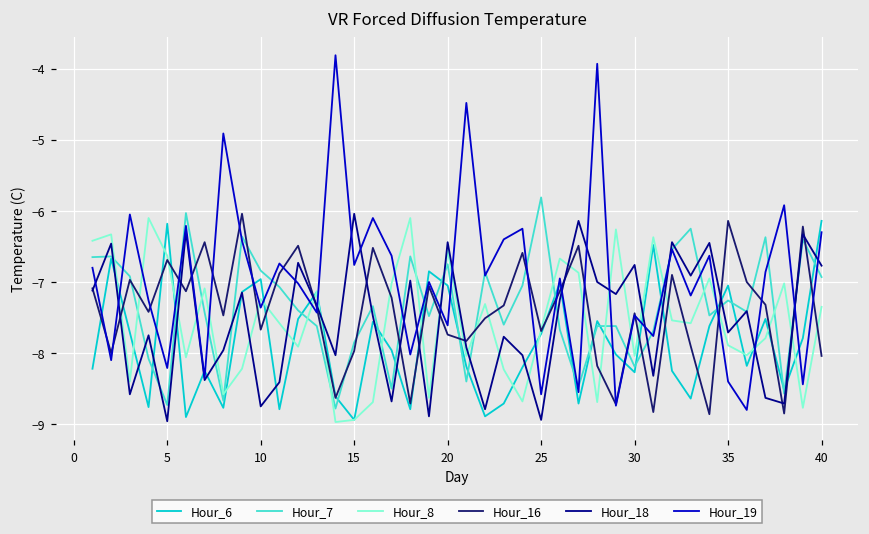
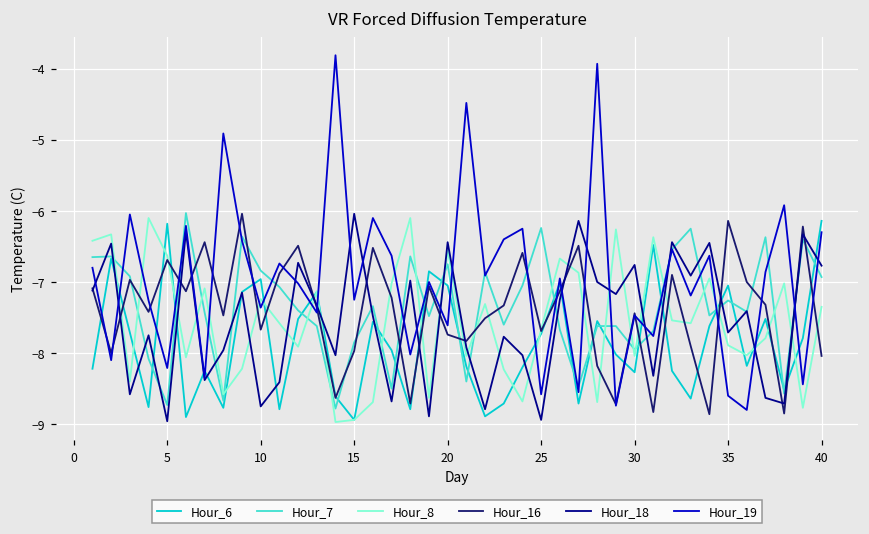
  {
    "Hour_6": {
      "5": -6.2,
      "10": -7.0,
      "20": -7.1,
      "25": -7.7,
      "30": -8.3,
      "35": -7.1,
      "40": -6.1
    },
    "Hour_7": {
      "5": -8.7,
      "10": -6.8,
      "15": -7.9,
      "20": -6.8,
-     "25": -5.8,
-     "30": -8.2,
+     "25": -6.2,
+     "30": -8.0,
      "35": -7.3,
      "40": -6.9
    },
    "Hour_8": {
      "5": -6.6,
      "10": -7.2,
      "20": -6.6,
      "30": -8.0,
      "35": -7.9,
      "40": -7.4
    },
    "Hour_19": {
      "5": -8.2,
      "10": -7.4,
-     "15": -6.8,
+     "15": -7.3,
      "20": -7.6,
      "25": -8.6,
-     "35": -8.4,
+     "35": -8.6,
      "40": -6.3
    }
  }
